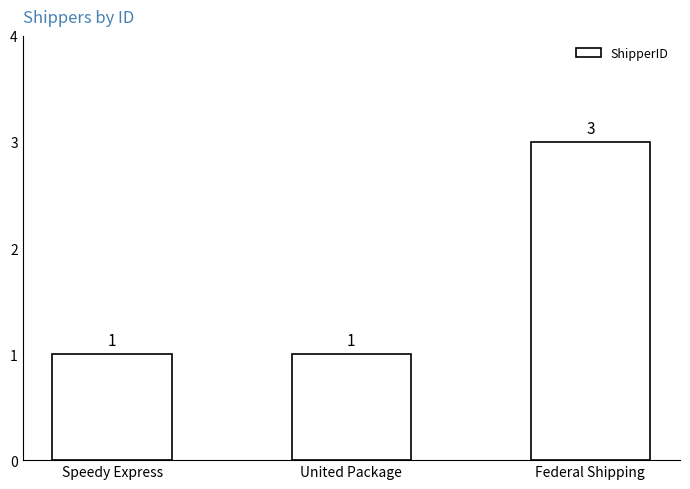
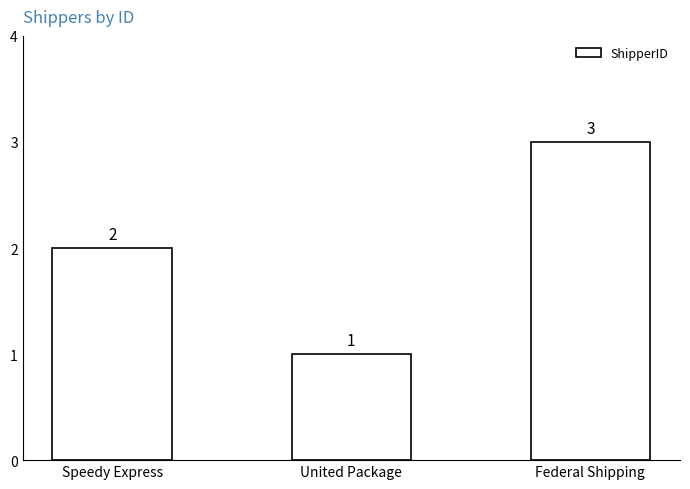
  {
-   "Speedy Express": 1,
+   "Speedy Express": 2,
    "United Package": 1,
    "Federal Shipping": 3
  }
